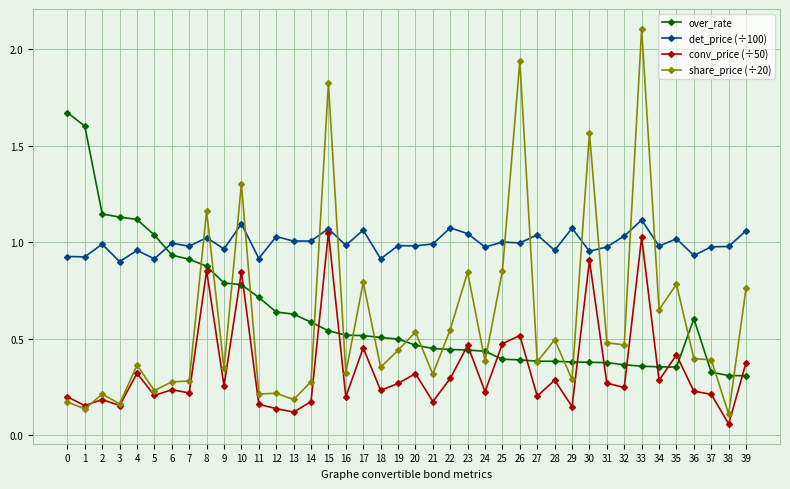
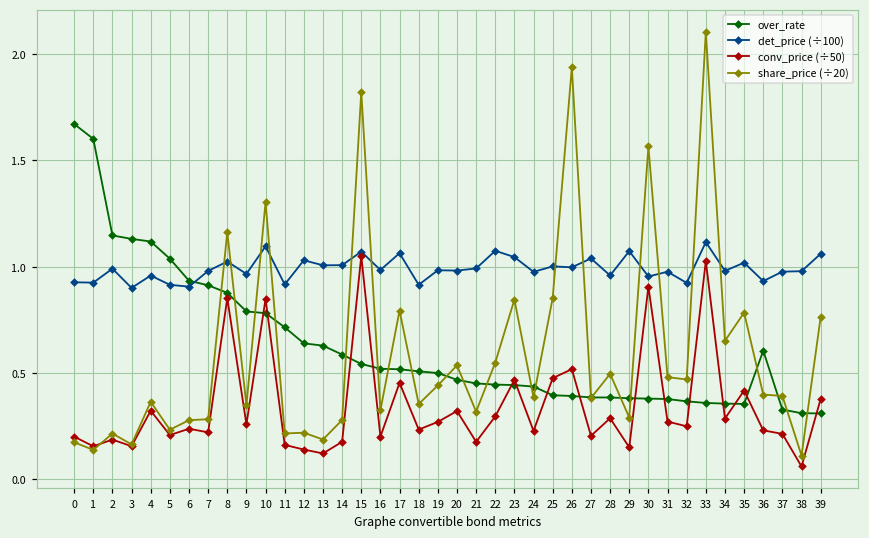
  {
    "over_rate": {
      "0": 1.67,
      "1": 1.60,
      "2": 1.15,
      "3": 1.13,
      "4": 1.12,
      "5": 1.04,
      "6": 0.93,
      "7": 0.91,
      "8": 0.88,
      "9": 0.79,
      "10": 0.78,
      "11": 0.71,
      "12": 0.64,
      "13": 0.63,
      "14": 0.59,
      "15": 0.54,
      "16": 0.52,
      "17": 0.52,
      "18": 0.51,
      "19": 0.50,
      "20": 0.47,
      "21": 0.45,
      "22": 0.44,
      "23": 0.44,
      "24": 0.44,
      "25": 0.39,
      "26": 0.39,
      "28": 0.38,
      "29": 0.38,
      "30": 0.38,
      "31": 0.38,
      "32": 0.37,
      "33": 0.36,
      "34": 0.35,
      "35": 0.35,
      "36": 0.60,
      "37": 0.33,
      "38": 0.31,
      "39": 0.31
    },
    "det_price (÷100)": {
      "0": 0.93,
      "1": 0.92,
      "2": 0.99,
      "3": 0.90,
      "4": 0.96,
      "5": 0.91,
-     "6": 0.99,
+     "6": 0.91,
      "7": 0.98,
      "8": 1.02,
      "9": 0.97,
      "10": 1.10,
      "11": 0.92,
      "12": 1.03,
      "13": 1.01,
      "14": 1.01,
      "15": 1.07,
      "16": 0.98,
      "17": 1.06,
      "18": 0.91,
      "19": 0.98,
      "20": 0.98,
      "21": 0.99,
      "22": 1.07,
      "23": 1.04,
      "24": 0.98,
      "25": 1.00,
      "26": 1.00,
      "27": 1.04,
      "28": 0.96,
      "29": 1.07,
      "30": 0.95,
      "31": 0.98,
-     "32": 1.03,
+     "32": 0.92,
      "33": 1.12,
      "34": 0.98,
      "35": 1.02,
      "36": 0.93,
      "37": 0.98,
      "38": 0.98,
      "39": 1.06
    },
    "conv_price (÷50)": {
      "0": 0.20,
      "1": 0.15,
      "2": 0.19,
      "4": 0.32,
      "5": 0.21,
      "6": 0.24,
      "7": 0.22,
      "8": 0.85,
      "9": 0.26,
      "10": 0.85,
      "11": 0.16,
      "12": 0.14,
      "13": 0.12,
      "14": 0.18,
      "15": 1.05,
      "16": 0.20,
      "17": 0.45,
      "18": 0.23,
      "19": 0.27,
      "20": 0.32,
      "21": 0.18,
      "22": 0.29,
      "23": 0.47,
      "24": 0.23,
      "25": 0.47,
      "26": 0.52,
      "27": 0.20,
      "28": 0.29,
      "29": 0.15,
      "30": 0.91,
      "31": 0.27,
      "32": 0.25,
      "33": 1.03,
      "34": 0.28,
      "35": 0.42,
      "36": 0.23,
      "37": 0.21,
      "38": 0.06,
      "39": 0.38
    },
    "share_price (÷20)": {
      "0": 0.17,
      "1": 0.14,
      "2": 0.21,
      "4": 0.36,
      "5": 0.23,
      "6": 0.28,
      "7": 0.28,
      "8": 1.16,
      "9": 0.35,
      "10": 1.30,
      "11": 0.21,
      "12": 0.22,
      "13": 0.19,
      "14": 0.28,
      "15": 1.82,
      "16": 0.32,
      "17": 0.79,
      "18": 0.35,
      "19": 0.44,
      "20": 0.53,
      "21": 0.32,
      "22": 0.55,
      "23": 0.84,
      "24": 0.38,
      "25": 0.85,
      "26": 1.94,
      "28": 0.50,
      "29": 0.29,
      "30": 1.57,
      "31": 0.48,
      "32": 0.47,
      "33": 2.11,
      "34": 0.65,
      "35": 0.78,
      "36": 0.40,
      "37": 0.39,
      "38": 0.11,
      "39": 0.76
    }
  }
